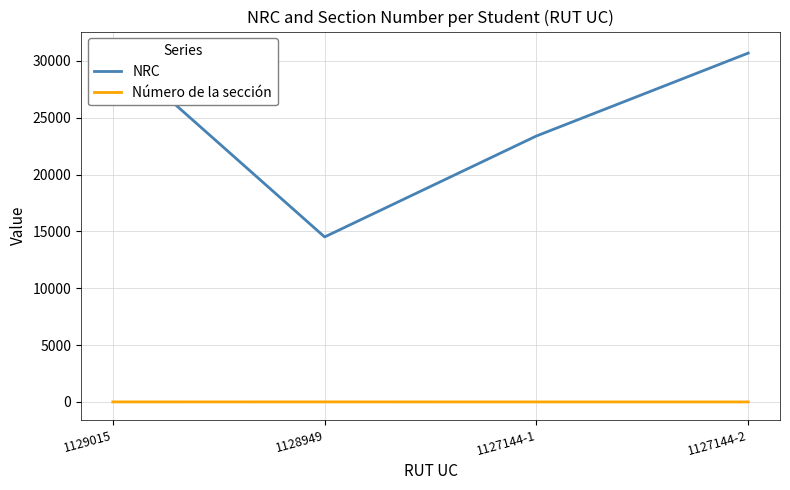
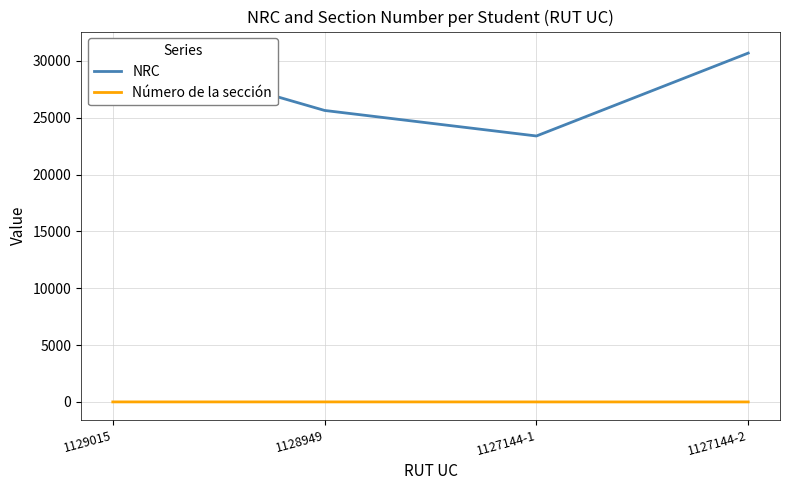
  {
    "NRC": {
-     "1128949": 14500,
+     "1128949": 25600,
      "1127144-1": 23400,
      "1127144-2": 30700
    },
    "Número de la sección": {
      "1129015": 0,
      "1128949": 0,
      "1127144-1": 0,
      "1127144-2": 0
    }
  }
